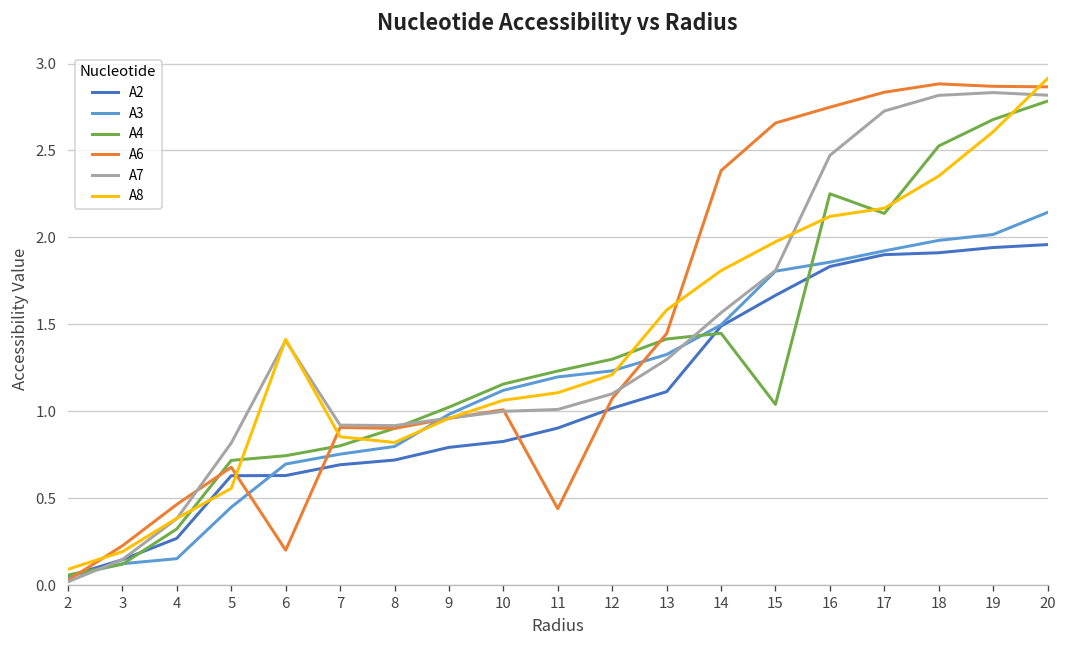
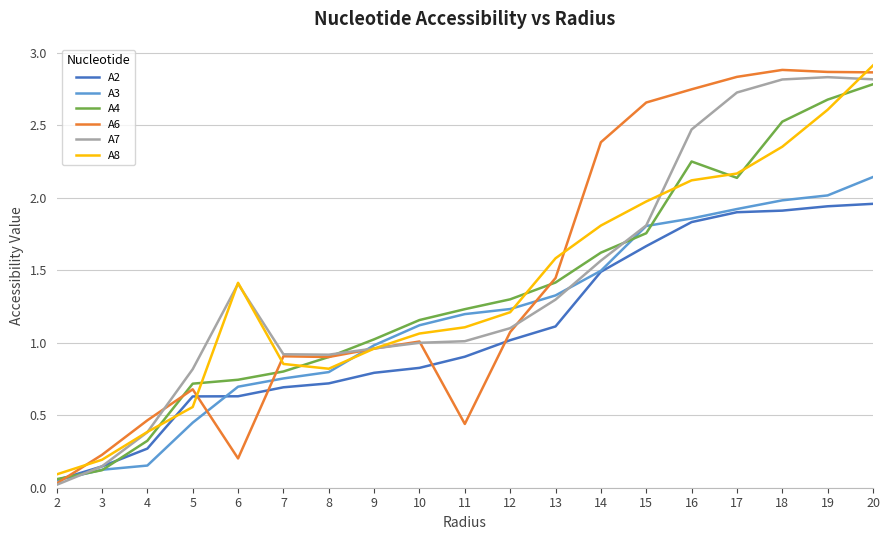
  {
    "A4": {
      "4": 0.32,
      "5": 0.72,
      "6": 0.75,
      "7": 0.80,
      "9": 1.02,
      "10": 1.16,
      "11": 1.23,
      "12": 1.30,
      "13": 1.42,
-     "14": 1.45,
-     "15": 1.04,
+     "14": 1.62,
+     "15": 1.76,
      "16": 2.25,
      "17": 2.14,
      "18": 2.53,
      "19": 2.68,
      "20": 2.78
    },
    "A6": {
      "3": 0.23,
      "4": 0.47,
      "5": 0.68,
      "6": 0.20,
      "11": 0.44,
      "12": 1.07,
      "13": 1.45,
      "14": 2.38,
      "15": 2.66,
      "16": 2.75,
      "17": 2.84,
      "18": 2.88,
      "19": 2.87,
      "20": 2.87
    },
    "A7": {
      "5": 0.82,
      "11": 1.01,
      "12": 1.10,
      "13": 1.30,
      "14": 1.57,
      "16": 2.47,
      "17": 2.73,
      "18": 2.82,
      "19": 2.83,
      "20": 2.82
    },
    "A8": {
      "2": 0.09,
      "3": 0.19,
      "5": 0.56,
      "7": 0.85,
      "8": 0.82,
      "10": 1.06,
      "11": 1.11,
      "12": 1.21,
      "13": 1.58,
      "14": 1.81,
      "15": 1.98,
      "16": 2.12,
      "17": 2.17,
      "18": 2.35,
      "19": 2.61,
      "20": 2.91
    }
  }
